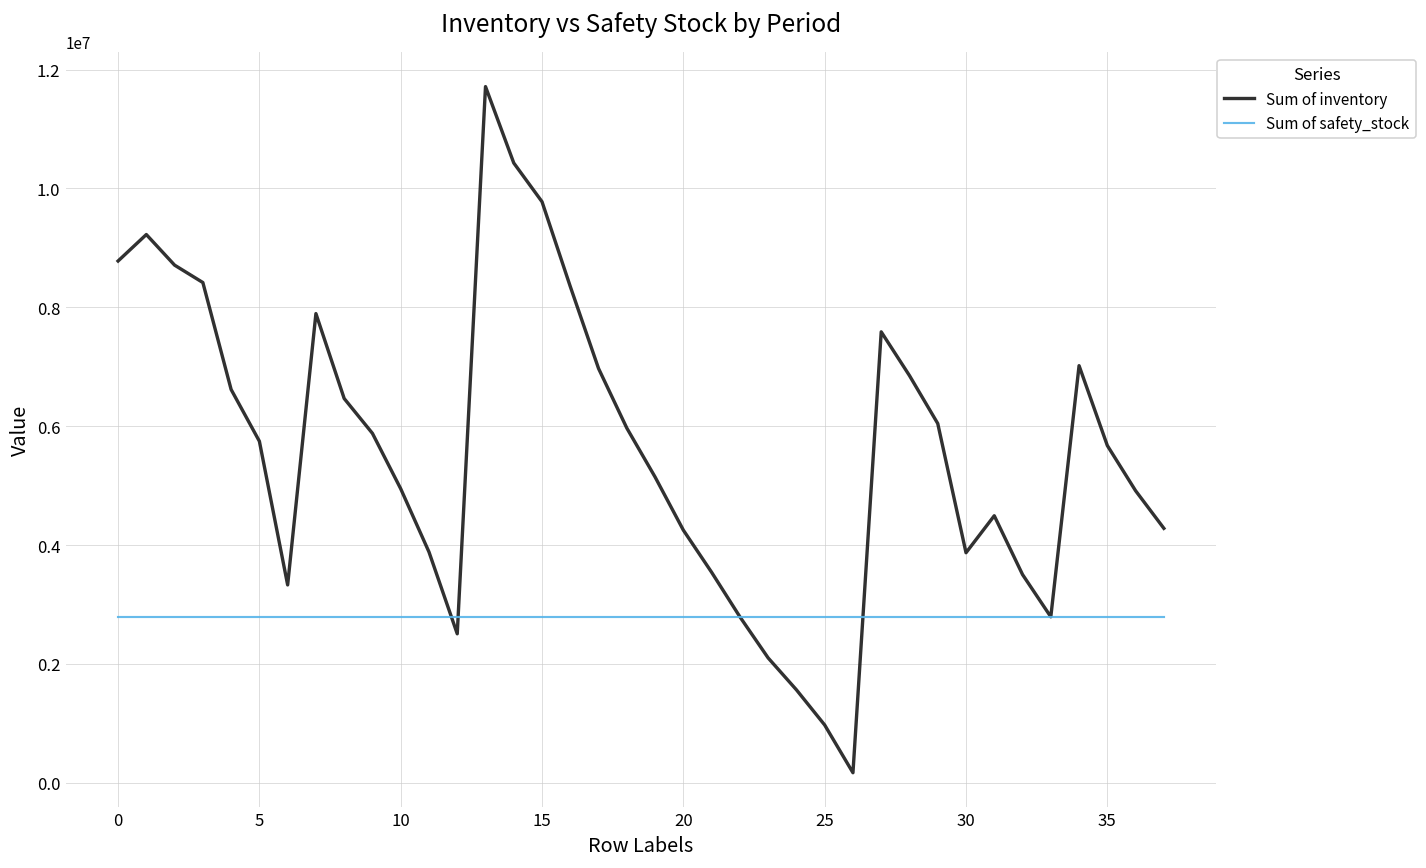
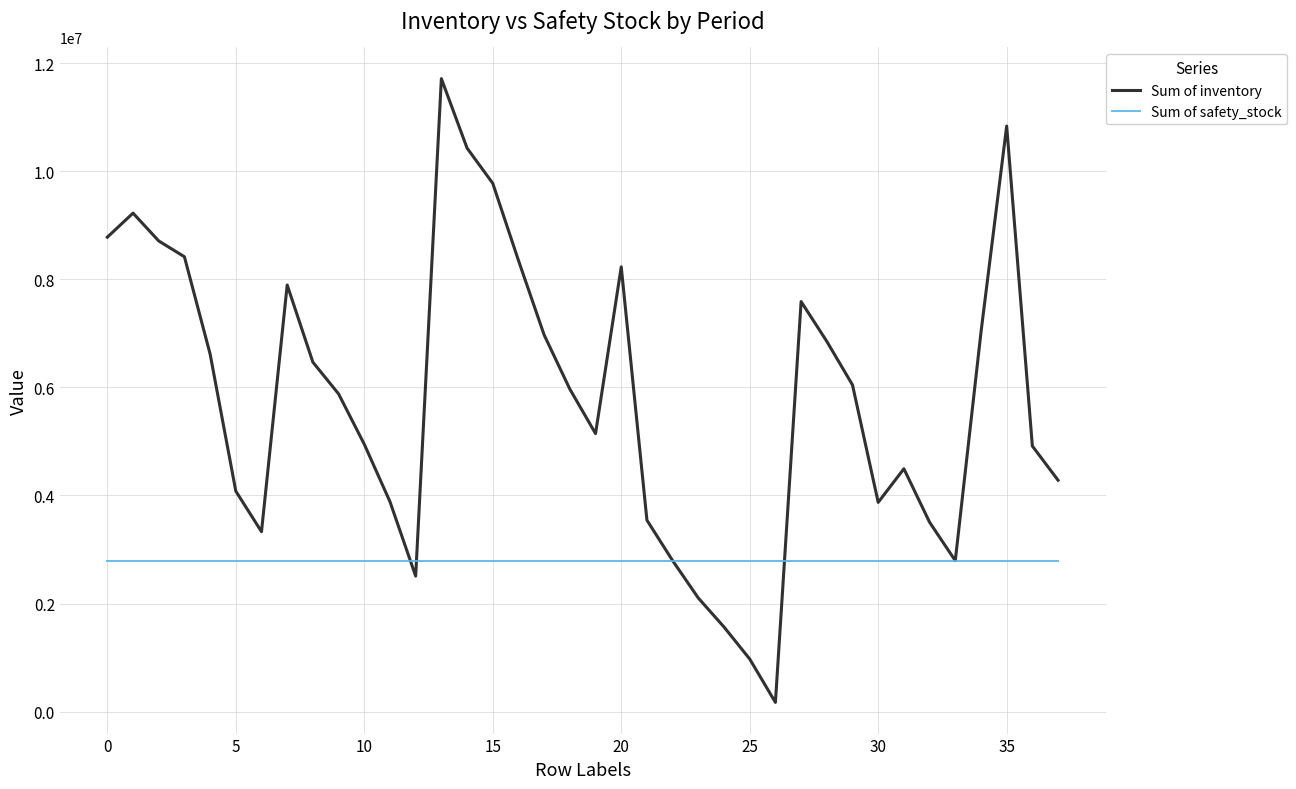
  {
    "Sum of inventory": {
      "0": 8800000,
-     "5": 5700000,
+     "5": 4100000,
      "10": 4900000,
      "15": 9800000,
-     "20": 4300000,
+     "20": 8200000,
      "25": 1000000,
      "30": 3900000,
-     "35": 5700000
+     "35": 10800000
    },
    "Sum of safety_stock": {
      "0": 2800000,
      "5": 2800000,
      "10": 2800000,
      "15": 2800000,
      "20": 2800000,
      "25": 2800000,
      "30": 2800000,
      "35": 2800000
    }
  }
